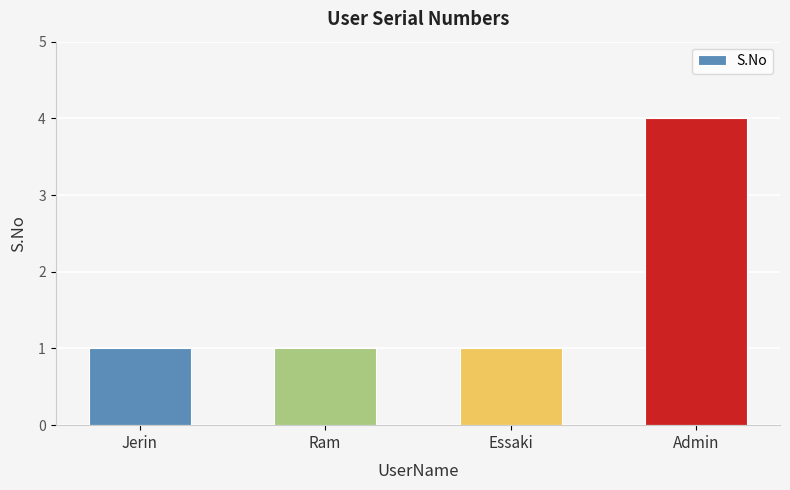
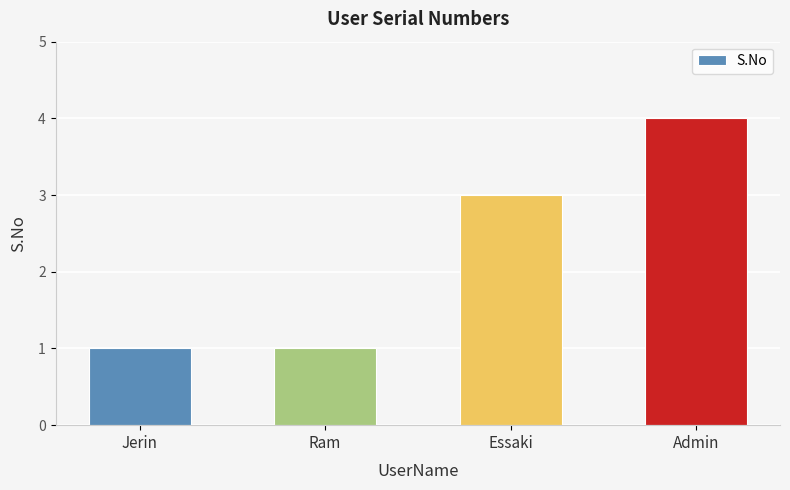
  {
    "Jerin": 1,
    "Ram": 1,
-   "Essaki": 1,
+   "Essaki": 3,
    "Admin": 4
  }
